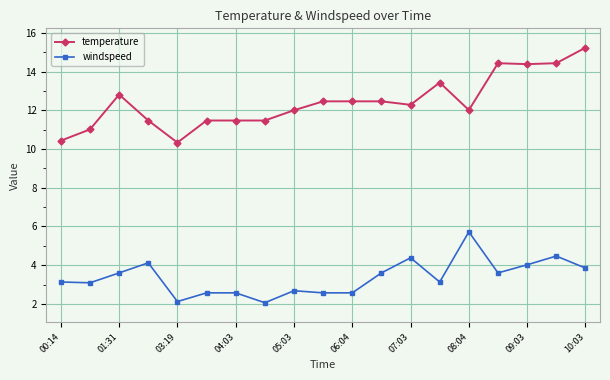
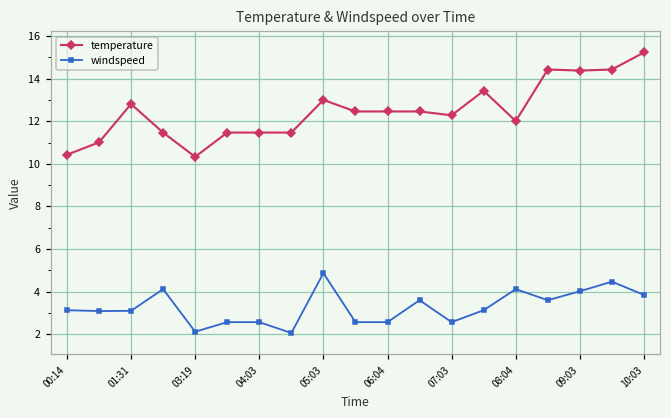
  {
    "temperature": {
      "00:14": 10.4,
      "01:31": 12.8,
      "03:19": 10.3,
      "04:03": 11.5,
-     "05:03": 12,
+     "05:03": 13,
      "06:04": 12.5,
      "07:03": 12.3,
      "08:04": 12,
      "09:03": 14.4,
      "10:03": 15.2
    },
    "windspeed": {
      "00:14": 3.1,
-     "01:31": 3.6,
+     "01:31": 3.1,
      "03:19": 2.1,
      "04:03": 2.6,
-     "05:03": 2.7,
+     "05:03": 4.9,
      "06:04": 2.6,
-     "07:03": 4.4,
-     "08:04": 5.7,
+     "07:03": 2.6,
+     "08:04": 4.1,
      "09:03": 4.0,
      "10:03": 3.9
    }
  }
